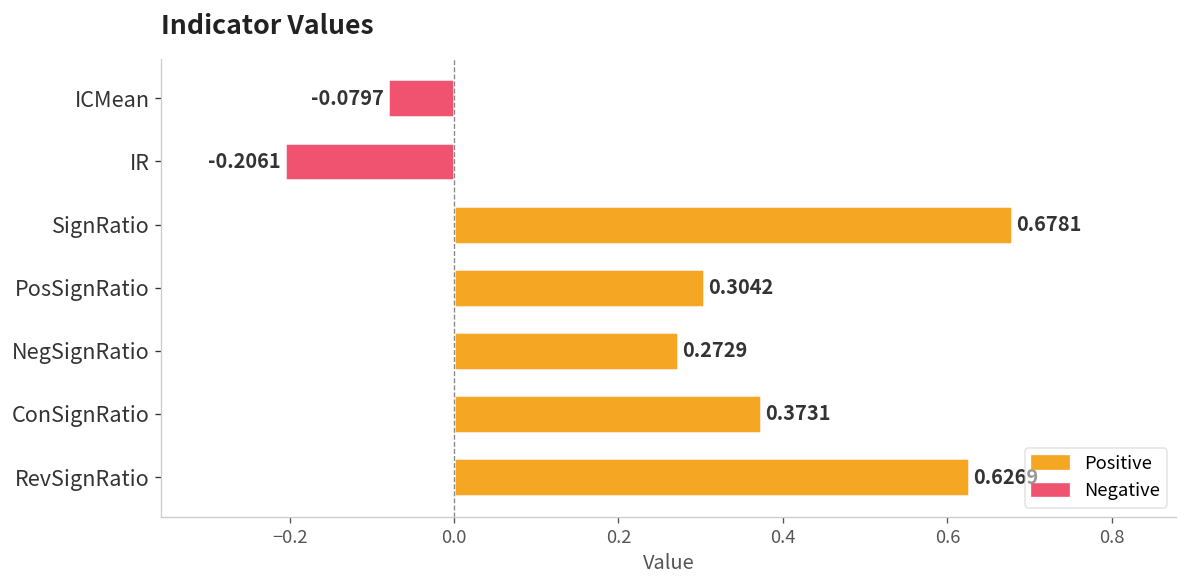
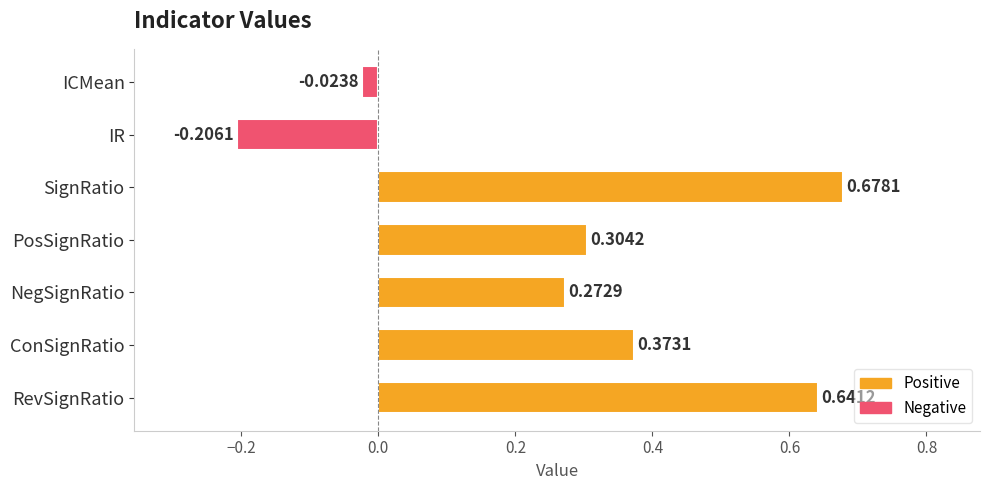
  {
-   "ICMean": -0.0797,
+   "ICMean": -0.0238,
    "IR": -0.2061,
    "SignRatio": 0.6781,
    "PosSignRatio": 0.3042,
    "NegSignRatio": 0.2729,
    "ConSignRatio": 0.3731,
-   "RevSignRatio": 0.63
+   "RevSignRatio": 0.64
  }
